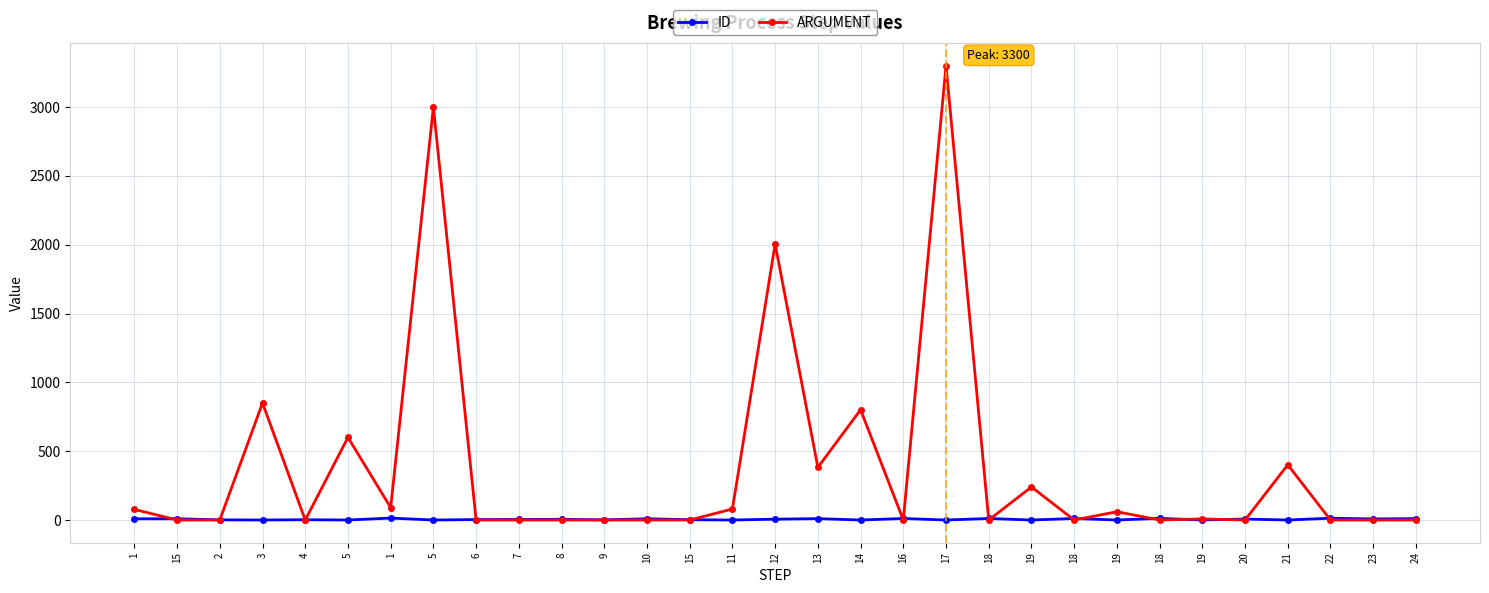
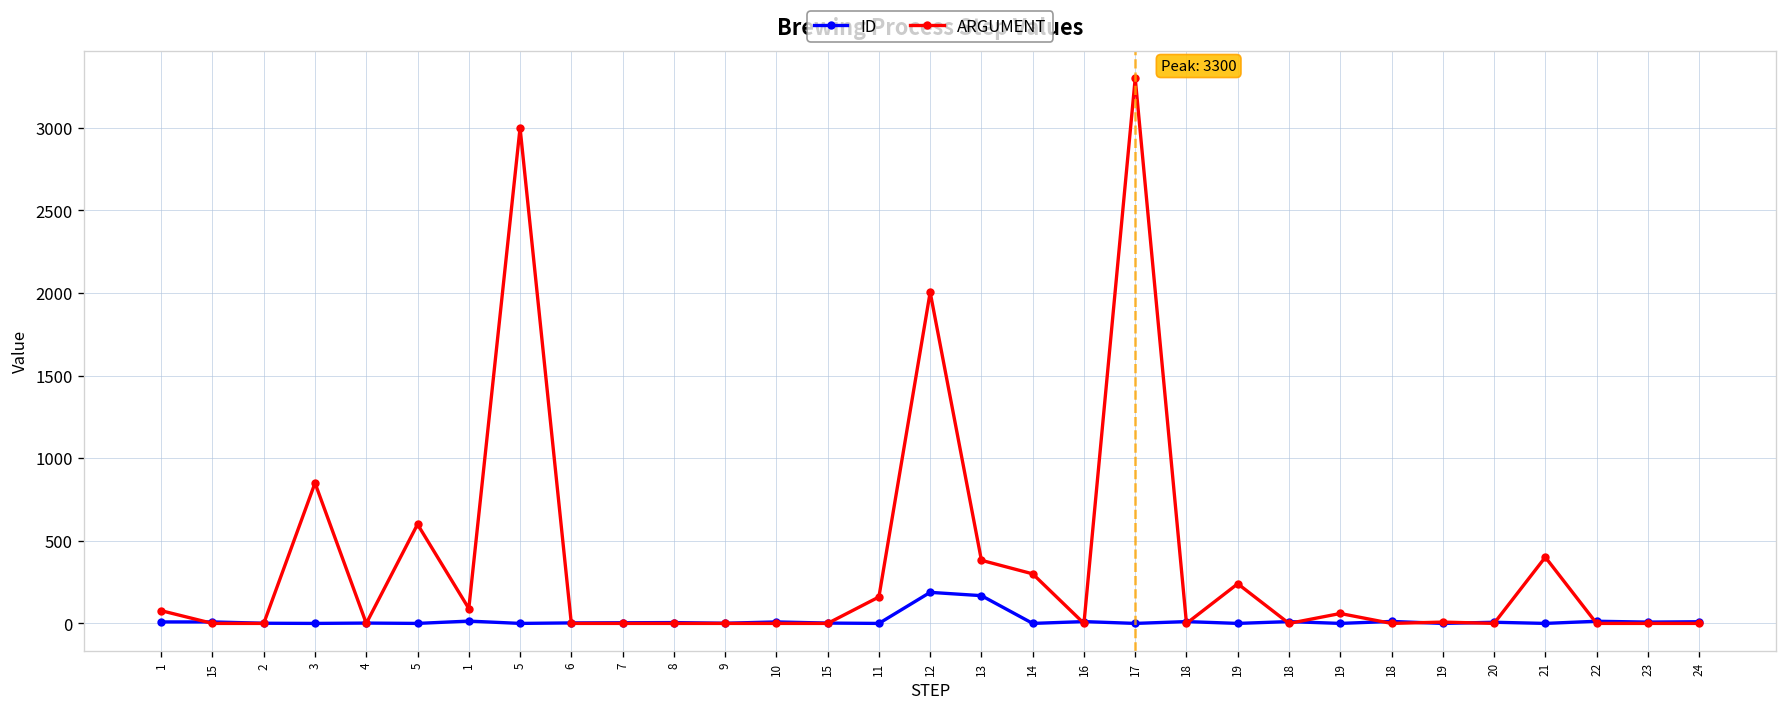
  {
    "ID": {
      "3": 0,
      "11": 0,
-     "12": 10,
-     "13": 10,
+     "12": 190,
+     "13": 170,
      "14": 0,
      "17": 0,
      "21": 0
    },
    "ARGUMENT": {
      "3": 850,
-     "11": 80,
+     "11": 160,
      "12": 2010,
      "13": 380,
-     "14": 800,
+     "14": 300,
      "21": 400
    }
  }
